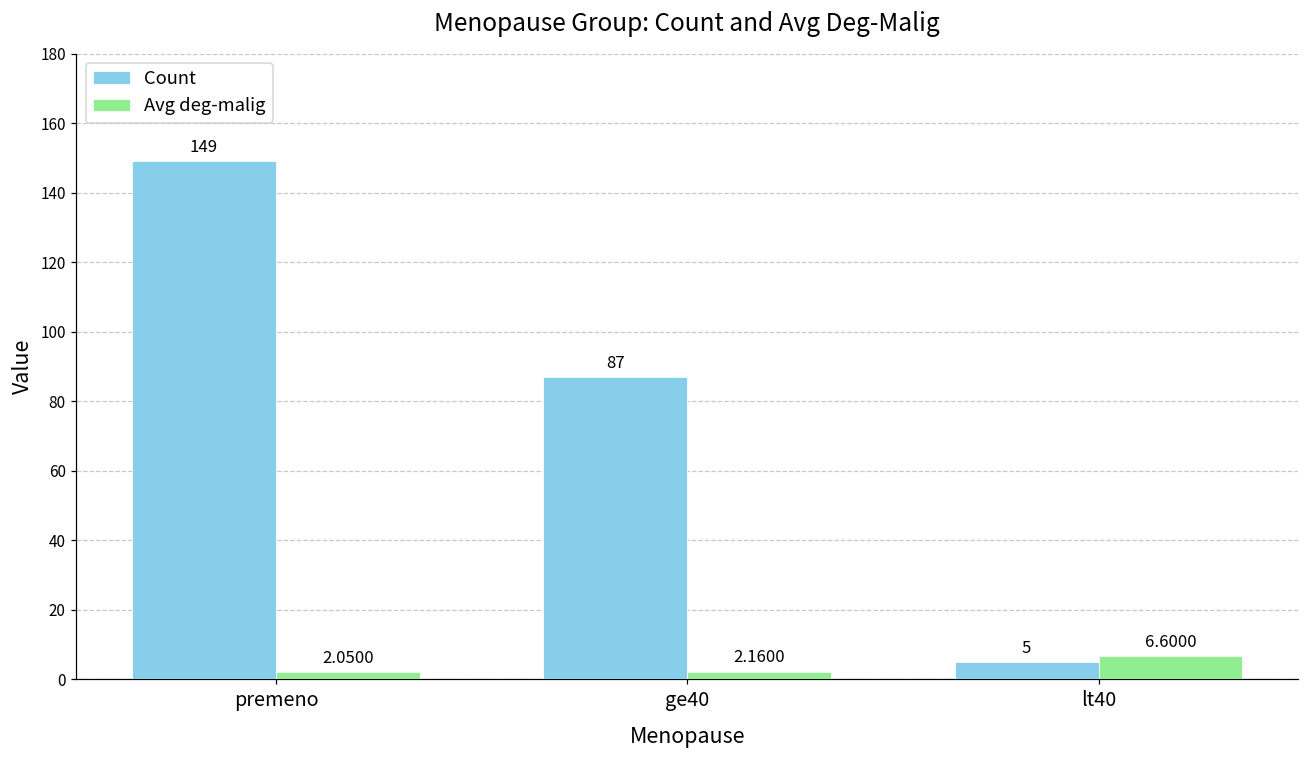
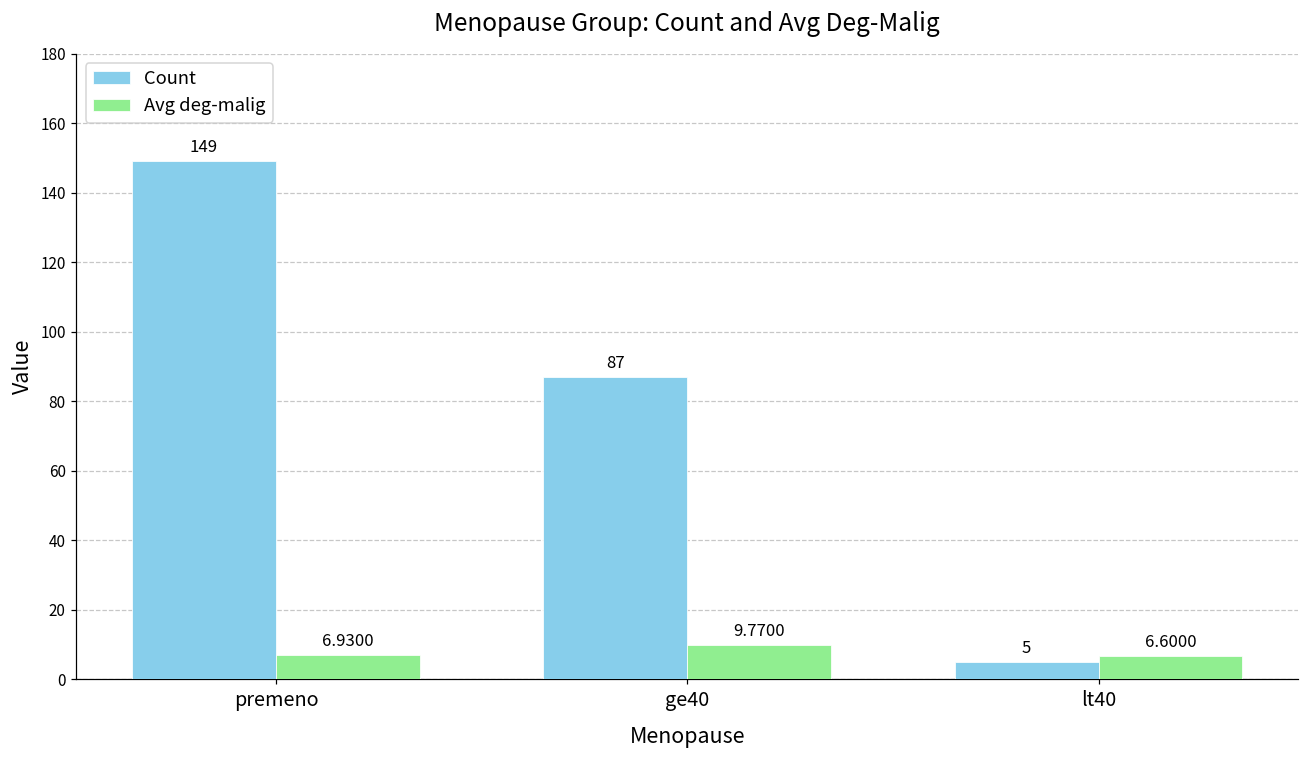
  {
    "Count": {
      "premeno": 149,
      "ge40": 87,
      "lt40": 5
    },
    "Avg deg-malig": {
-     "premeno": 2.0500,
-     "ge40": 2.1600,
+     "premeno": 6.9300,
+     "ge40": 9.7700,
      "lt40": 6.6000
    }
  }
